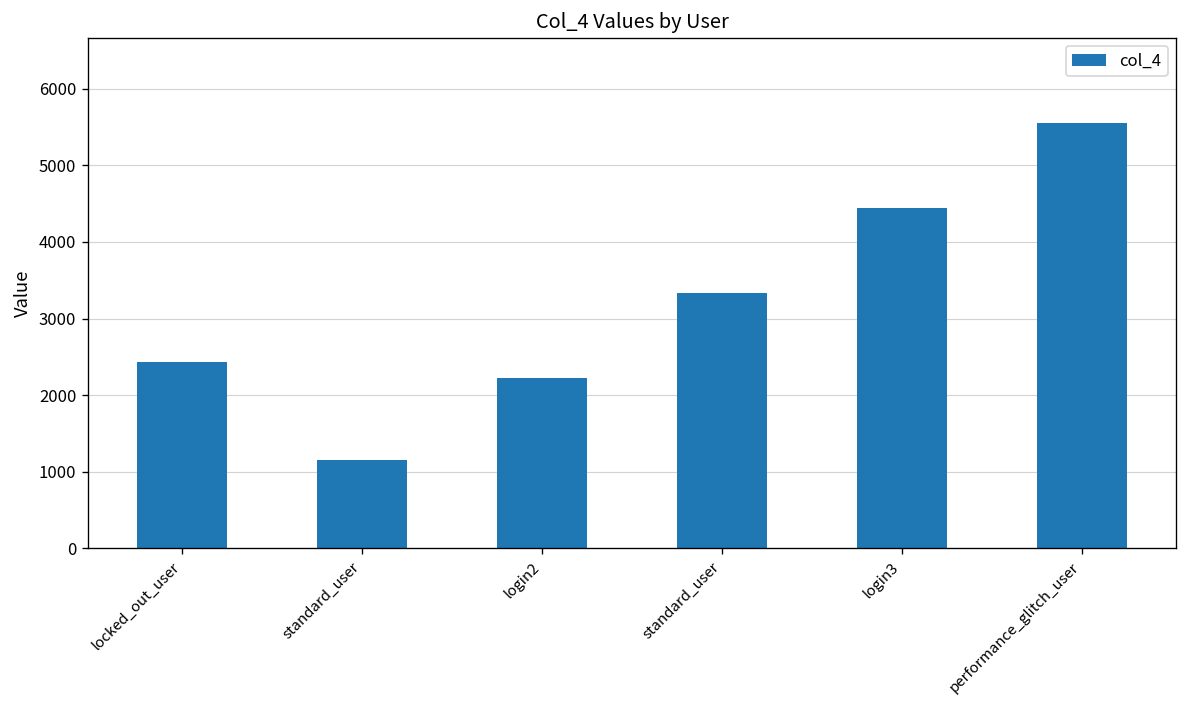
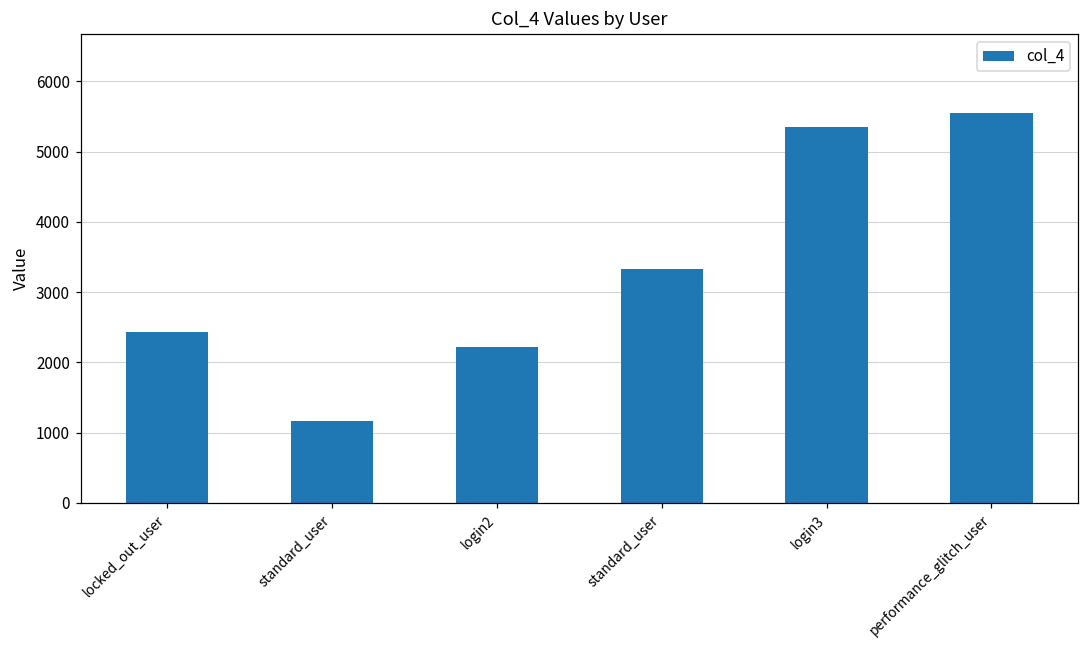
  {
    "locked_out_user": 2400,
    "login2": 2200,
-   "login3": 4400,
+   "login3": 5400,
    "performance_glitch_user": 5600
  }
